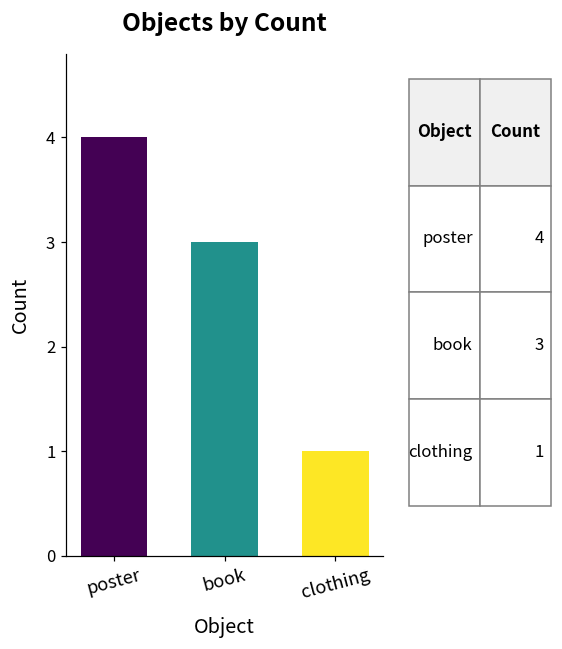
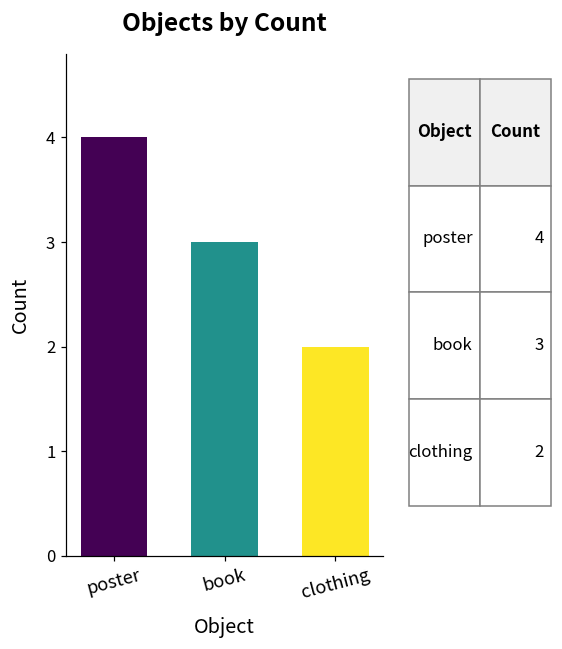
  {
-   "clothing": 1
+   "clothing": 2
  }
